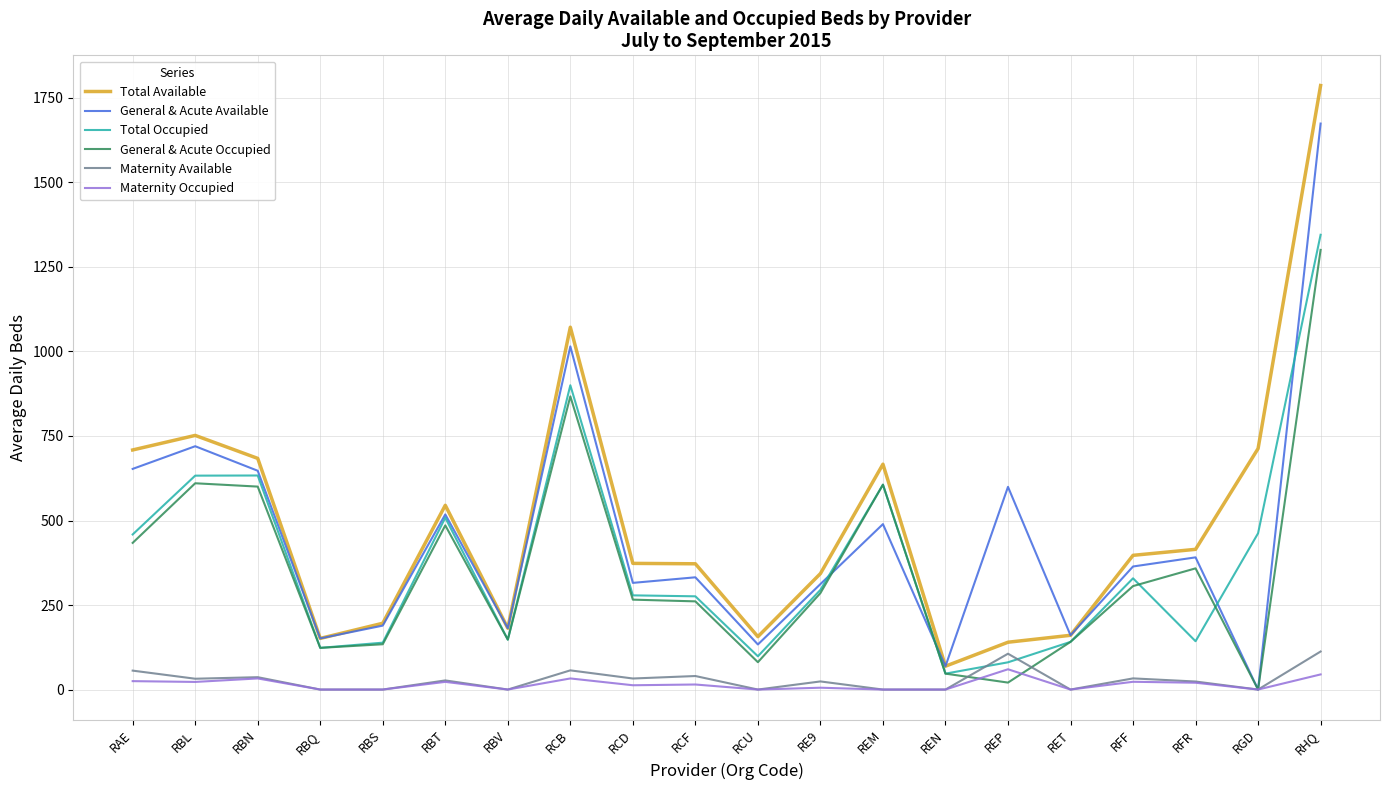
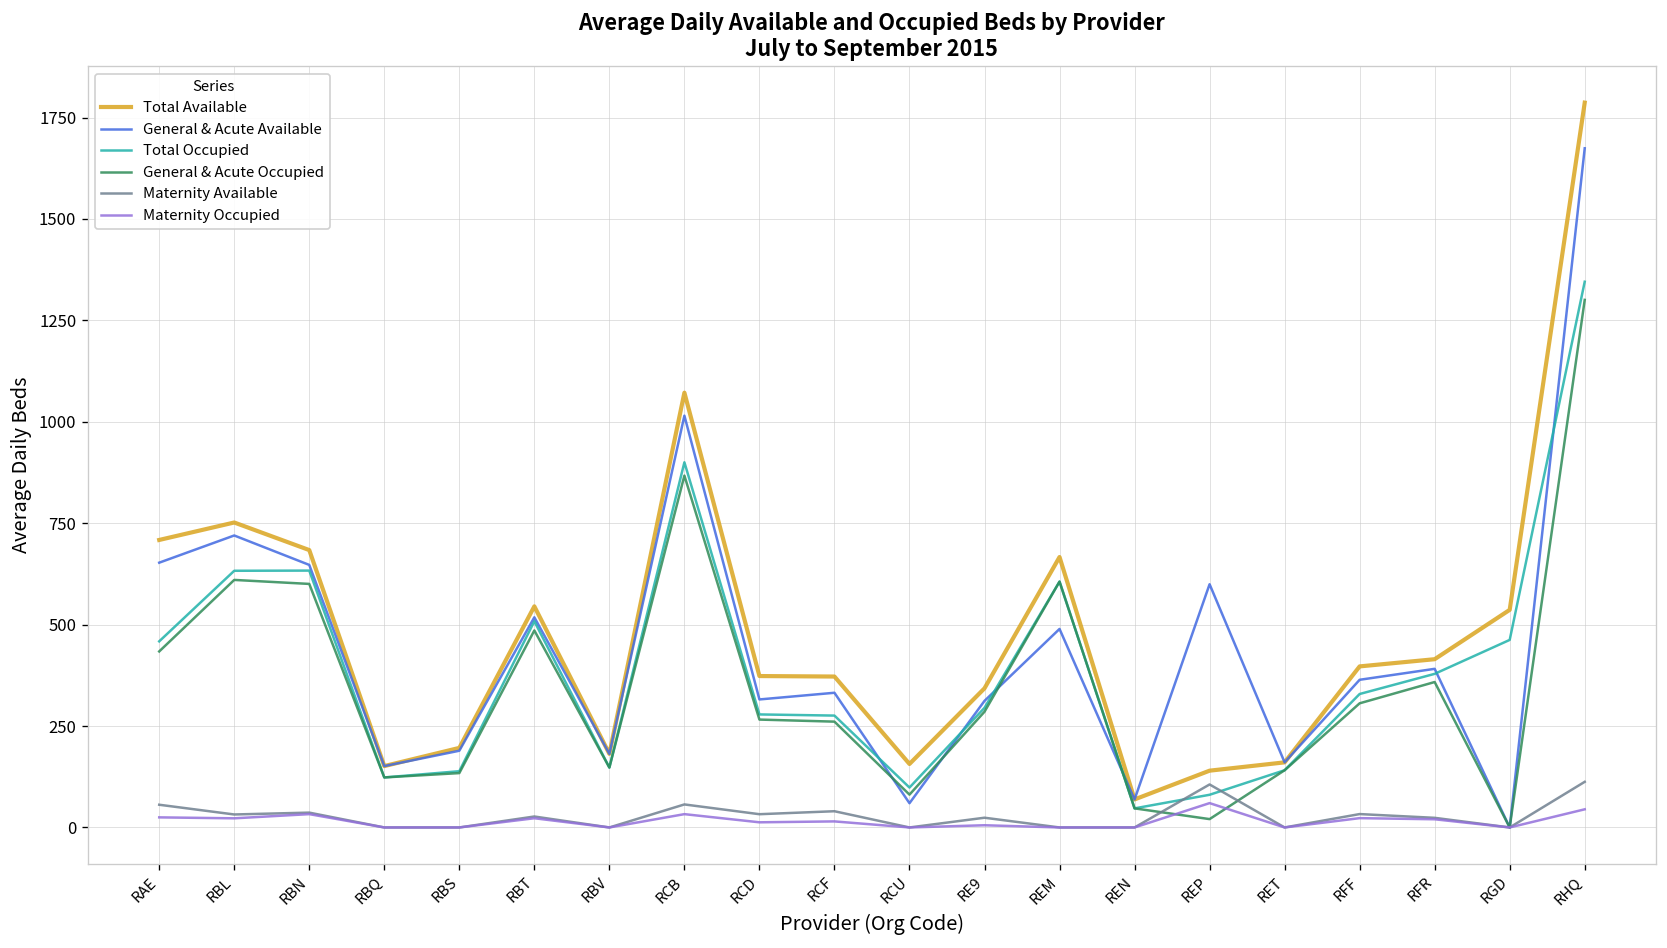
  {
    "Total Available": {
      "RAE": 710,
      "RBL": 750,
      "RBN": 680,
      "RBT": 550,
      "RCB": 1070,
      "RCD": 370,
      "RCF": 370,
      "RCU": 160,
      "RE9": 340,
      "REM": 670,
      "REP": 140,
      "RFF": 400,
      "RFR": 410,
-     "RGD": 710,
+     "RGD": 540,
      "RHQ": 1790
    },
    "General & Acute Available": {
      "RAE": 650,
      "RBL": 720,
      "RBN": 650,
      "RBT": 520,
      "RCB": 1020,
      "RCD": 320,
      "RCF": 330,
-     "RCU": 130,
+     "RCU": 60,
      "RE9": 310,
      "REM": 490,
      "REP": 600,
      "RFF": 360,
      "RFR": 390,
      "RHQ": 1670
    },
    "Total Occupied": {
      "RAE": 460,
      "RBL": 630,
      "RBN": 630,
      "RBT": 510,
      "RCB": 900,
      "RCD": 280,
      "RCF": 280,
      "RCU": 100,
      "RE9": 290,
      "REP": 80,
      "RFF": 330,
-     "RFR": 140,
+     "RFR": 380,
      "RGD": 460,
      "RHQ": 1350
    },
    "General & Acute Occupied": {
      "RAE": 430,
      "RBL": 610,
      "RBN": 600,
      "RBT": 490,
      "RCB": 870,
      "RCD": 270,
      "RCF": 260,
      "RCU": 80,
      "RE9": 290,
      "REP": 20,
      "RFF": 310,
      "RFR": 360,
      "RHQ": 1300
    },
    "Maternity Available": {
      "RAE": 60,
      "RBL": 30,
      "RCB": 60,
      "RCD": 30,
      "RCF": 40,
      "RE9": 20,
      "REP": 110,
      "RFF": 30,
      "RHQ": 110
    },
    "Maternity Occupied": {
      "RAE": 20,
      "RBL": 20,
      "RCB": 30,
      "RCD": 10,
      "RCF": 10,
      "RE9": 10,
      "REP": 60,
      "RFF": 20,
      "RHQ": 40
    }
  }
